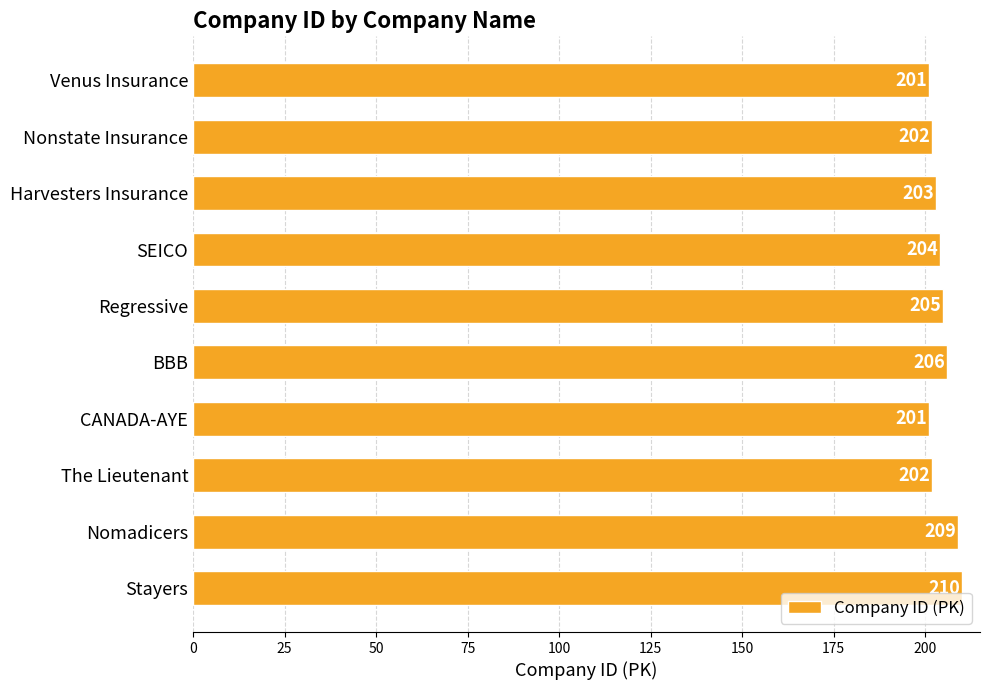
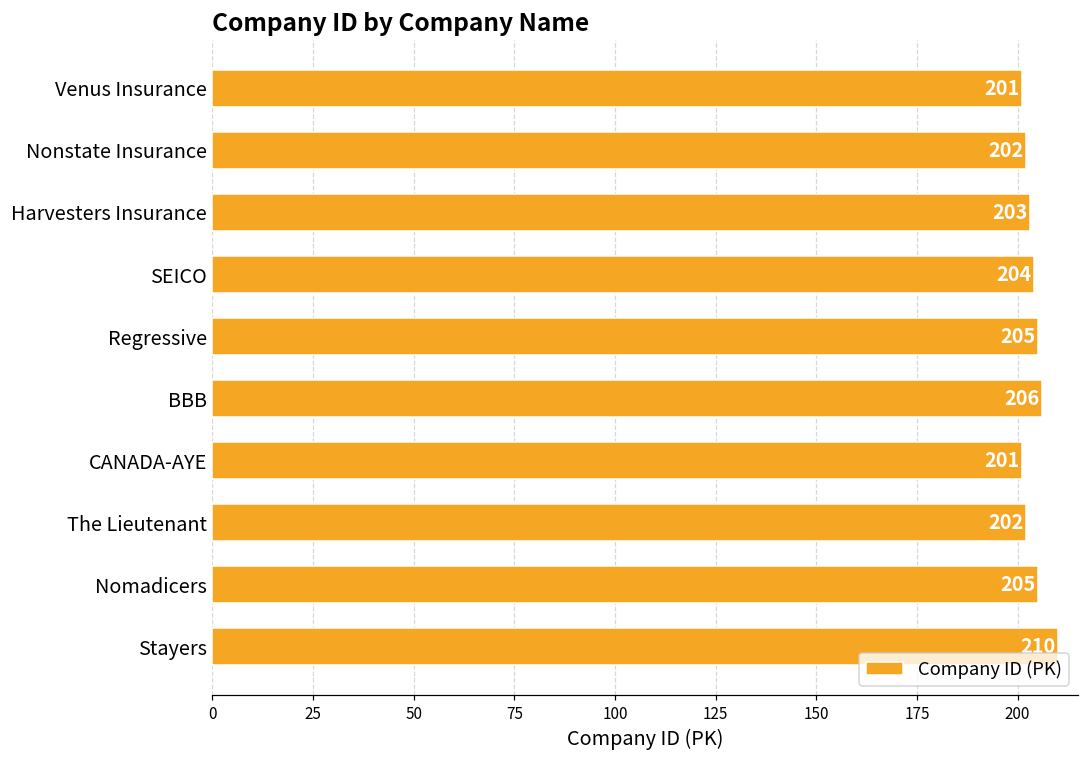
  {
    "Venus Insurance": 201,
    "Nonstate Insurance": 202,
    "Harvesters Insurance": 203,
    "SEICO": 204,
    "Regressive": 205,
    "BBB": 206,
    "CANADA-AYE": 201,
    "The Lieutenant": 202,
-   "Nomadicers": 209
+   "Nomadicers": 205
  }
